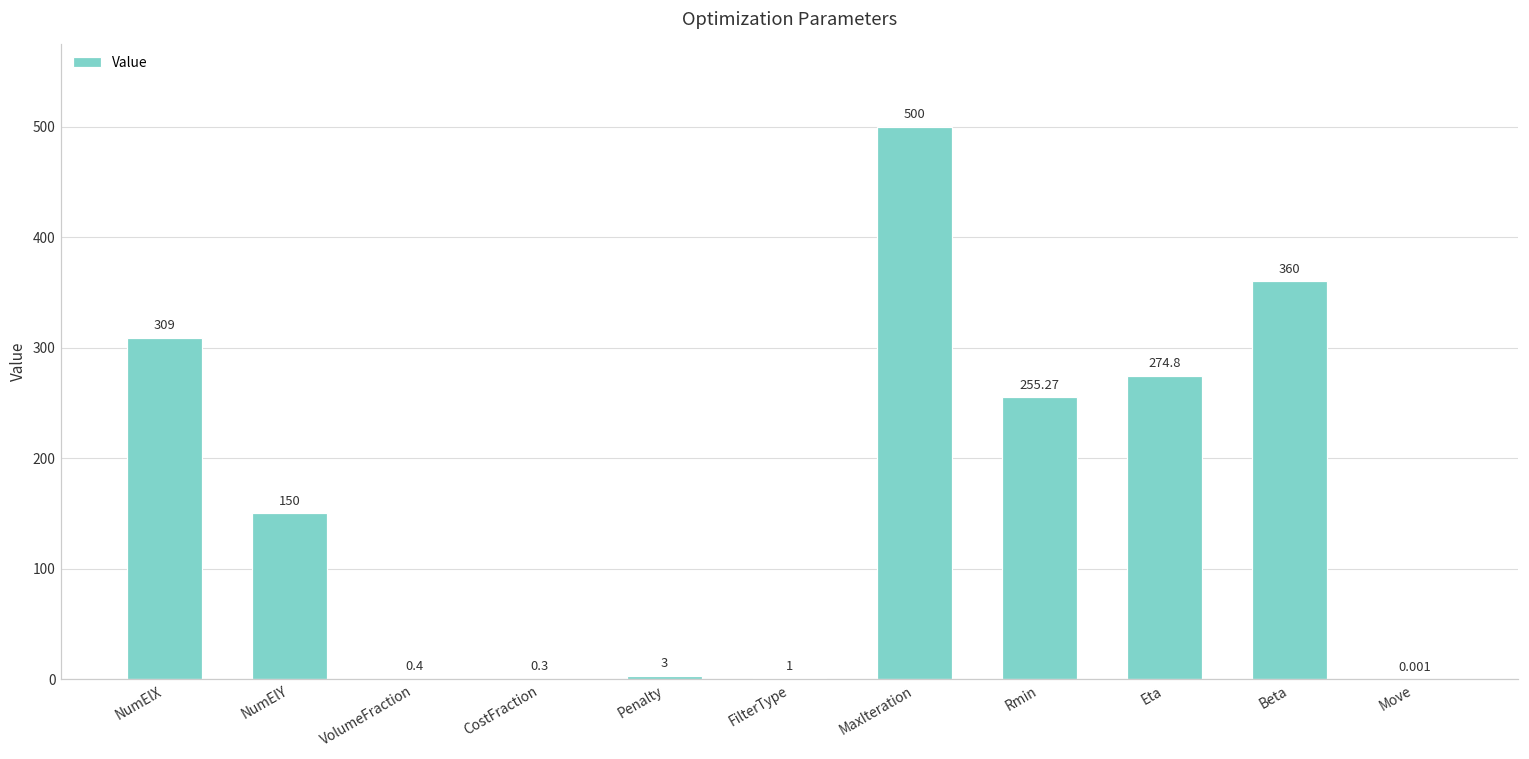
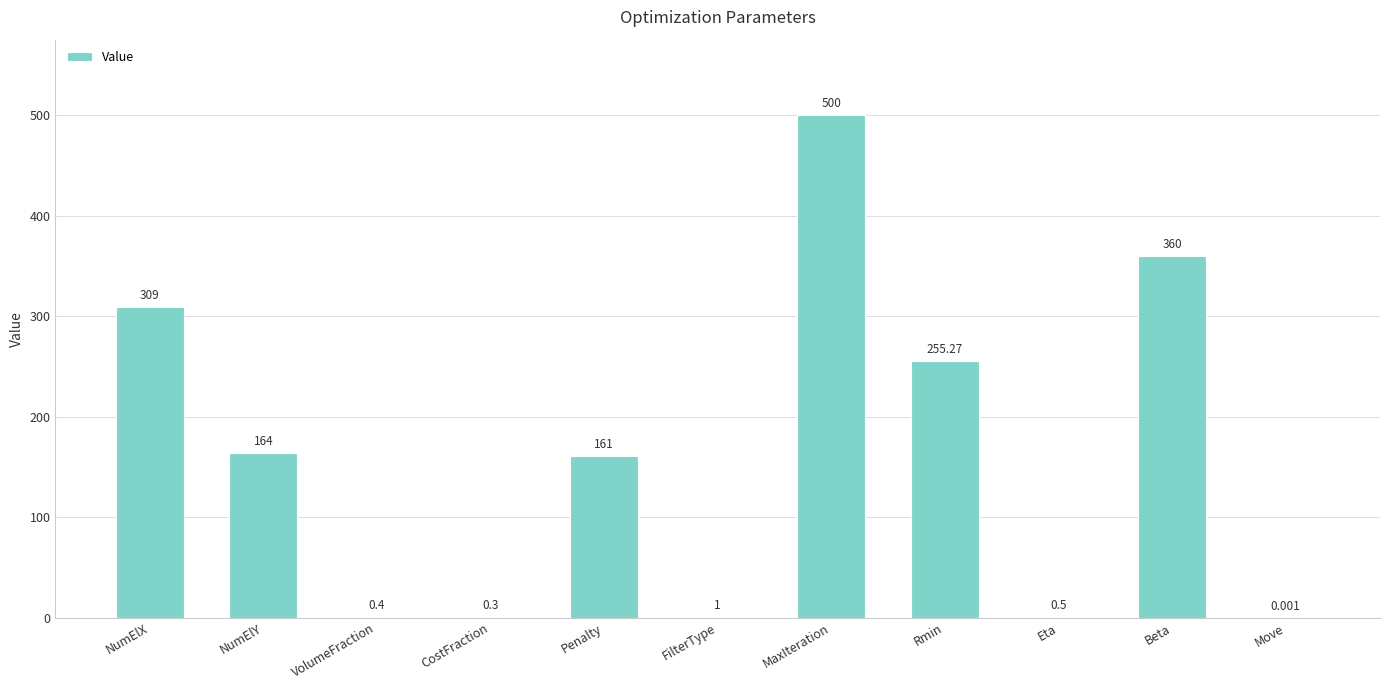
  {
    "NumElX": 309,
-   "NumElY": 150,
+   "NumElY": 164,
    "VolumeFraction": 0.4,
    "CostFraction": 0.3,
-   "Penalty": 3,
+   "Penalty": 161,
    "FilterType": 1,
    "MaxIteration": 500,
    "Rmin": 255.27,
-   "Eta": 274.8,
+   "Eta": 0.5,
    "Beta": 360,
    "Move": 0.001
  }
